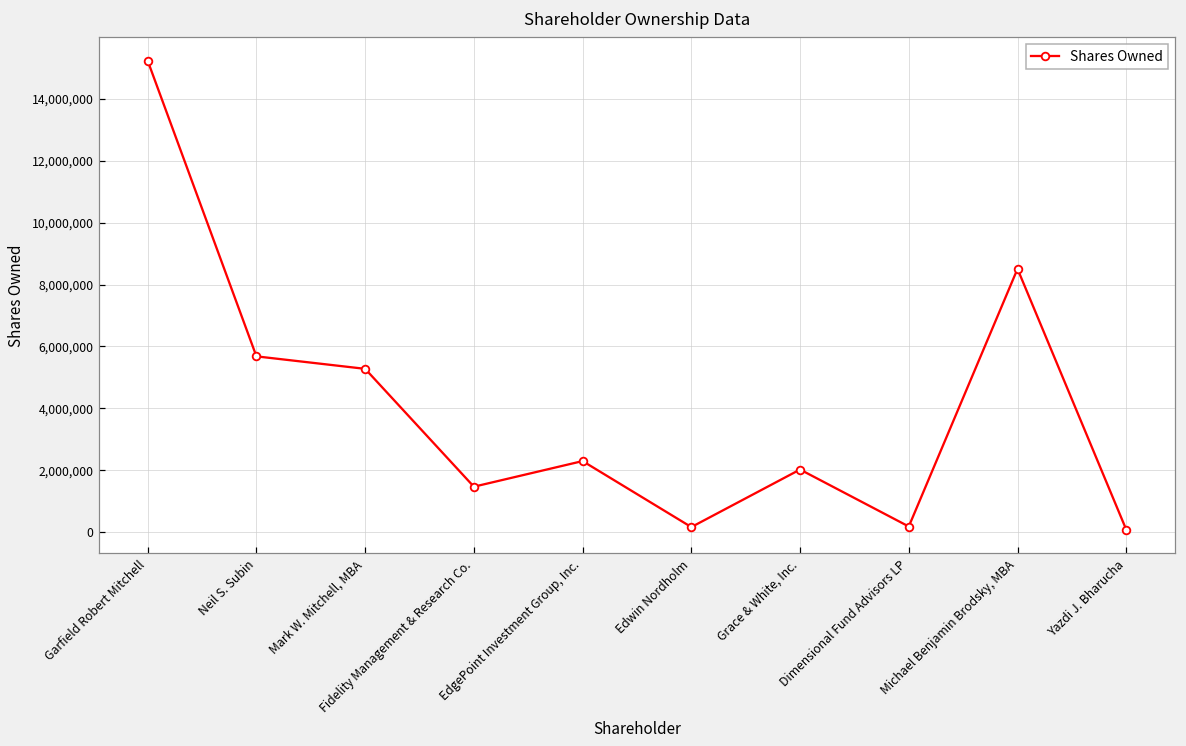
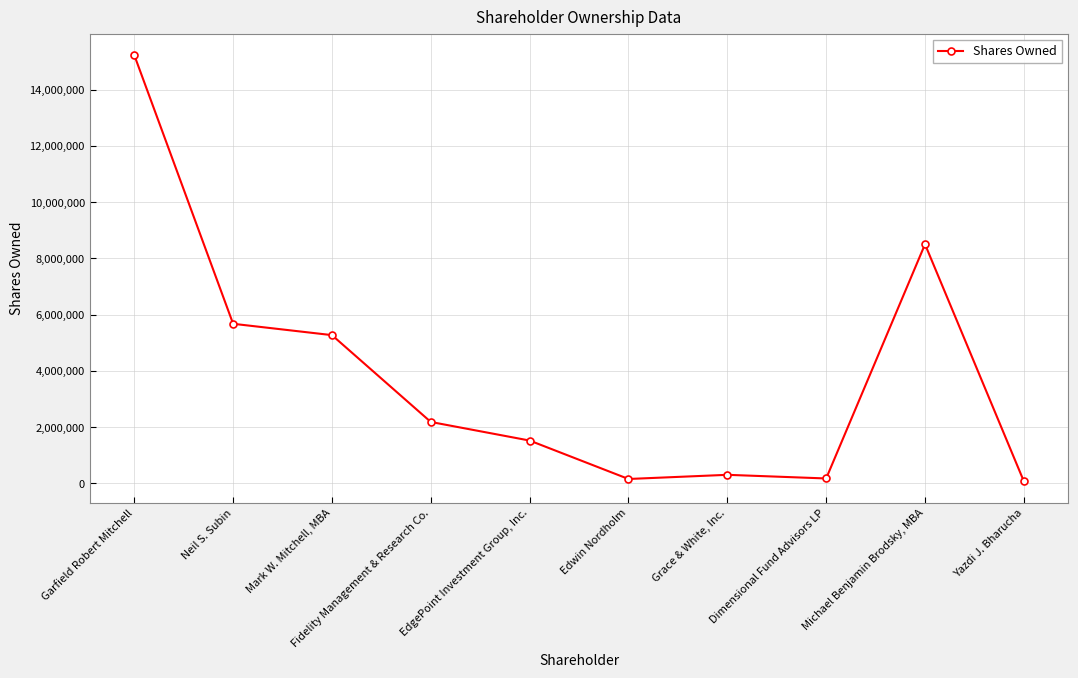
  {
    "Garfield Robert Mitchell": "15,200,000",
    "Neil S. Subin": "5,700,000",
    "Mark W. Mitchell, MBA": "5,300,000",
-   "Fidelity Management & Research Co.": "1,500,000",
-   "EdgePoint Investment Group, Inc.": "2,300,000",
+   "Fidelity Management & Research Co.": "2,200,000",
+   "EdgePoint Investment Group, Inc.": "1,500,000",
    "Edwin Nordholm": "200,000",
-   "Grace & White, Inc.": "2,000,000",
+   "Grace & White, Inc.": "300,000",
    "Dimensional Fund Advisors LP": "200,000",
    "Michael Benjamin Brodsky, MBA": "8,500,000",
    "Yazdi J. Bharucha": "100,000"
  }
